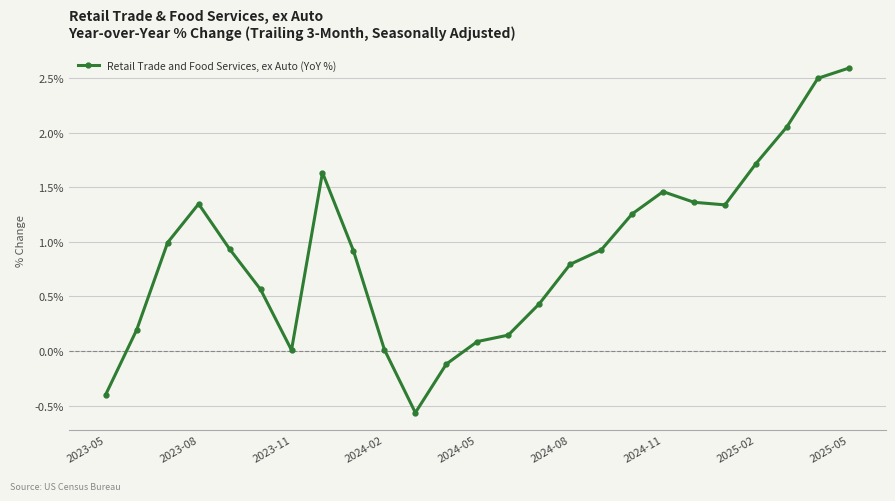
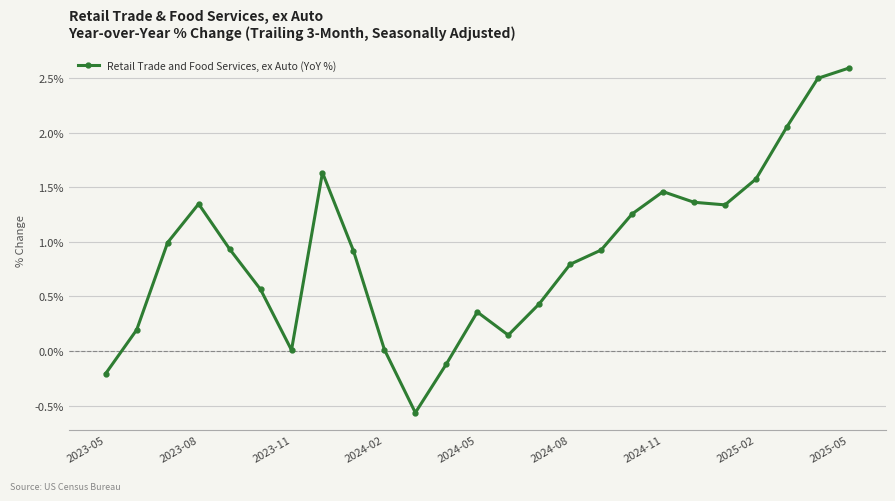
  {
-   "2023-05": "-0.40%",
+   "2023-05": "-0.21%",
    "2023-08": "1.35%",
    "2023-11": "0.01%",
    "2024-02": "0.01%",
-   "2024-05": "0.09%",
+   "2024-05": "0.36%",
    "2024-08": "0.79%",
    "2024-11": "1.46%",
-   "2025-02": "1.72%",
+   "2025-02": "1.58%",
    "2025-05": "2.59%"
  }
